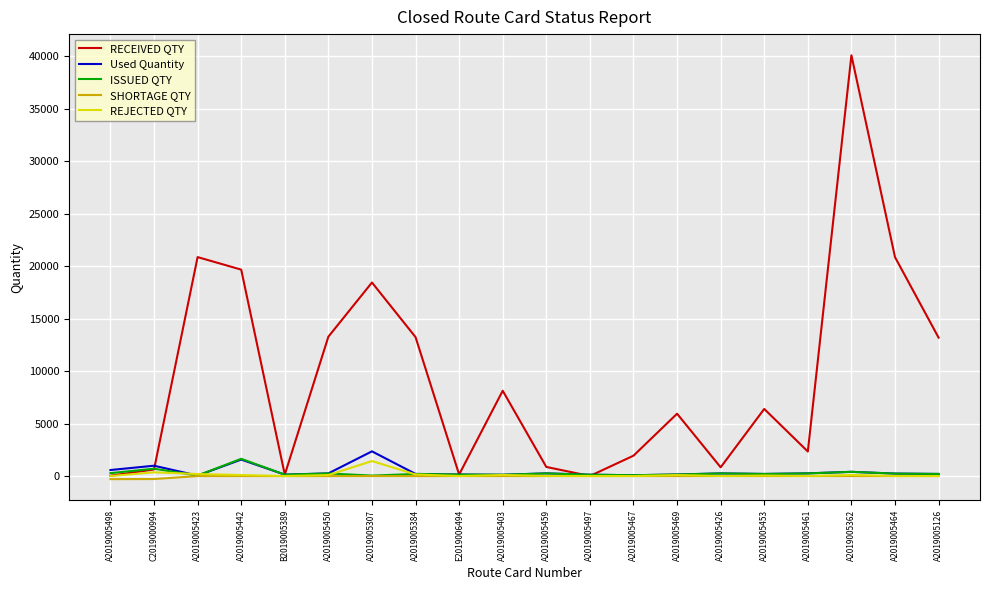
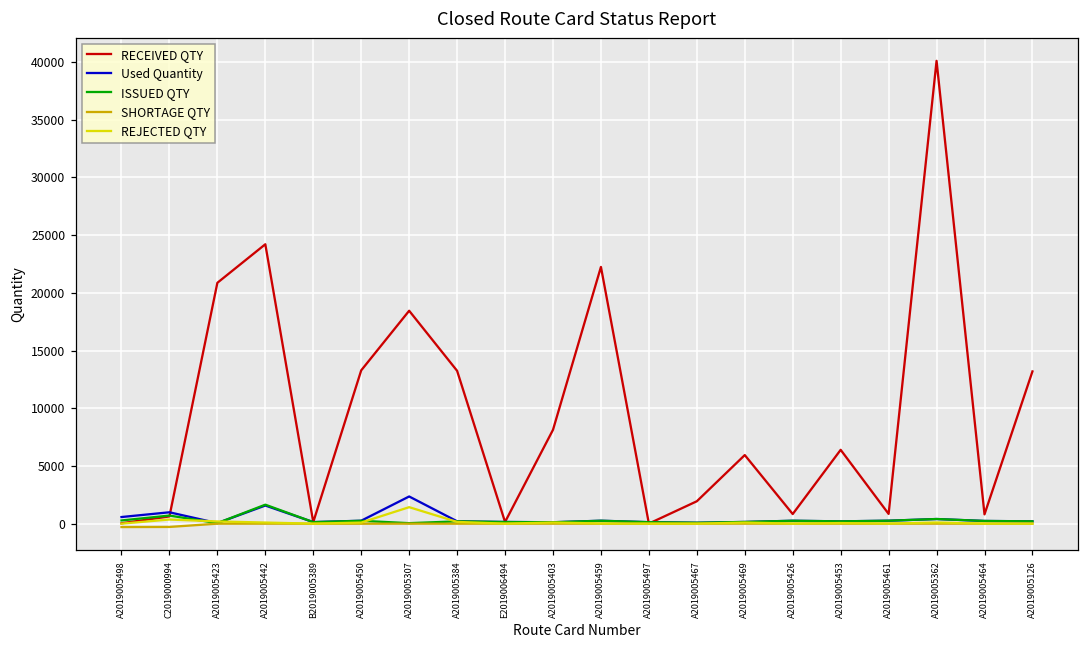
  {
    "RECEIVED QTY": {
      "A2019005423": 20900,
-     "A2019005442": 19700,
+     "A2019005442": 24200,
      "A2019005450": 13300,
      "A2019005307": 18400,
      "A2019005384": 13200,
      "A2019005403": 8100,
-     "A2019005459": 900,
+     "A2019005459": 22200,
      "A2019005467": 1900,
      "A2019005469": 5900,
      "A2019005426": 800,
      "A2019005453": 6400,
-     "A2019005461": 2300,
+     "A2019005461": 800,
      "A2019005362": 40100,
-     "A2019005464": 20900,
+     "A2019005464": 800,
      "A2019005126": 13200
    },
    "Used Quantity": {
      "A2019005498": 600,
      "C2019000994": 1000,
      "A2019005307": 2400
    },
    "ISSUED QTY": {
      "A2019005498": 300
    }
  }
